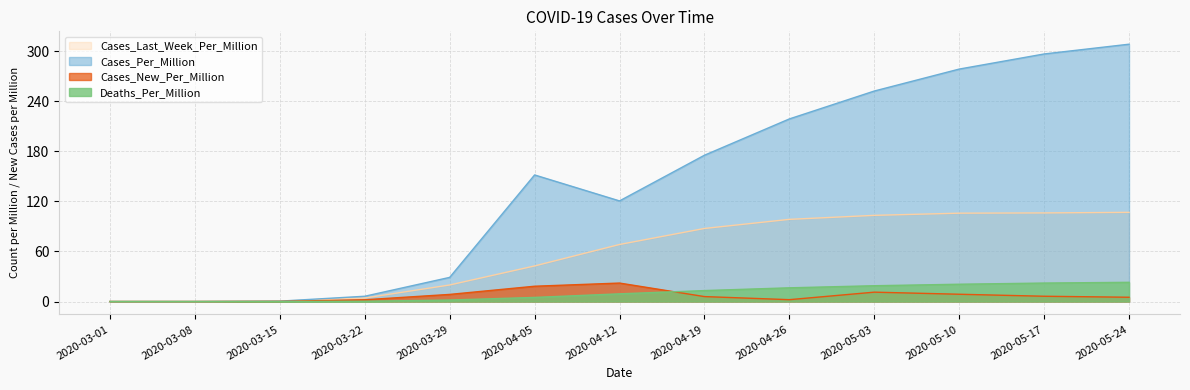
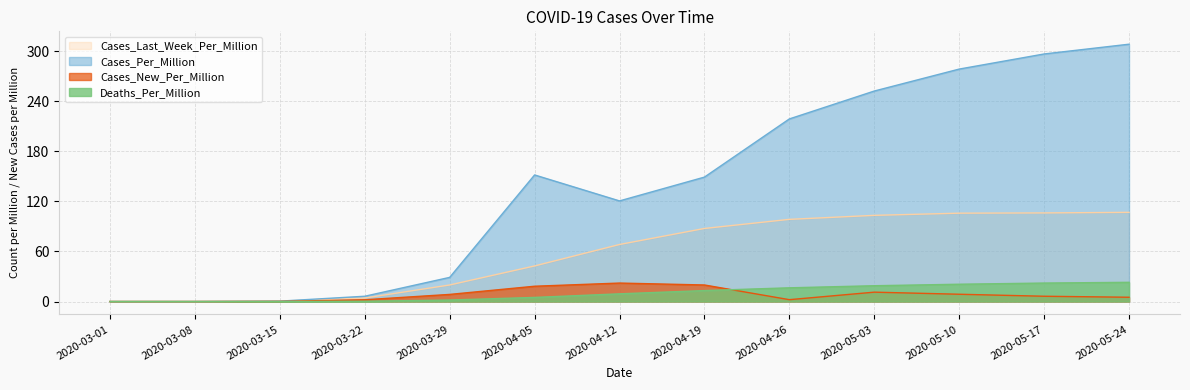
  {
    "Cases_Last_Week_Per_Million": {
      "2020-03-29": 20,
      "2020-04-05": 40,
      "2020-04-12": 70,
      "2020-04-19": 90,
      "2020-04-26": 100,
      "2020-05-03": 100,
      "2020-05-10": 110,
      "2020-05-17": 110,
      "2020-05-24": 110
    },
    "Cases_Per_Million": {
      "2020-03-29": 30,
      "2020-04-05": 150,
      "2020-04-12": 120,
-     "2020-04-19": 180,
+     "2020-04-19": 150,
      "2020-04-26": 220,
      "2020-05-03": 250,
      "2020-05-10": 280,
      "2020-05-17": 300,
      "2020-05-24": 310
    },
    "Cases_New_Per_Million": {
      "2020-03-29": 10,
      "2020-04-05": 20,
      "2020-04-12": 20,
-     "2020-04-19": 10,
+     "2020-04-19": 20,
      "2020-04-26": 0,
      "2020-05-03": 10,
      "2020-05-10": 10,
      "2020-05-17": 10,
      "2020-05-24": 10
    },
    "Deaths_Per_Million": {
      "2020-03-29": 0,
      "2020-04-05": 0,
      "2020-04-12": 10,
      "2020-04-19": 10,
      "2020-04-26": 20,
      "2020-05-03": 20,
      "2020-05-10": 20,
      "2020-05-17": 20,
      "2020-05-24": 20
    }
  }
